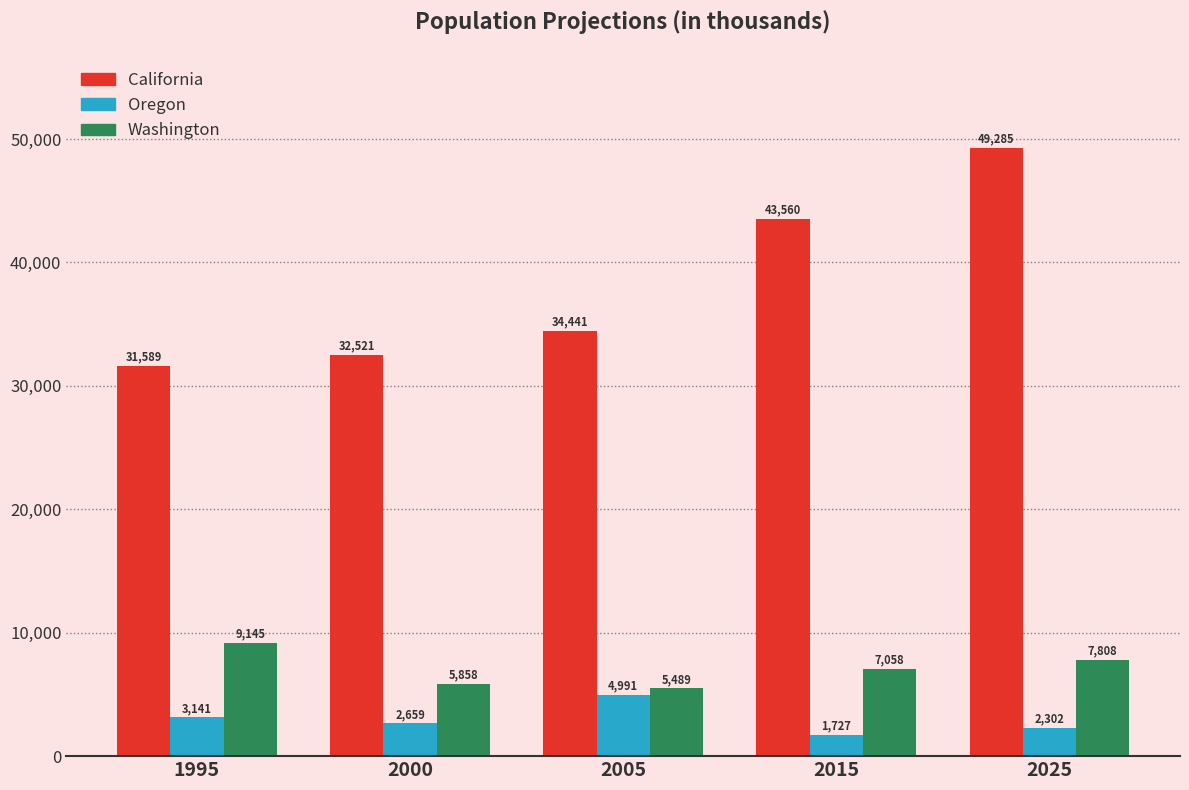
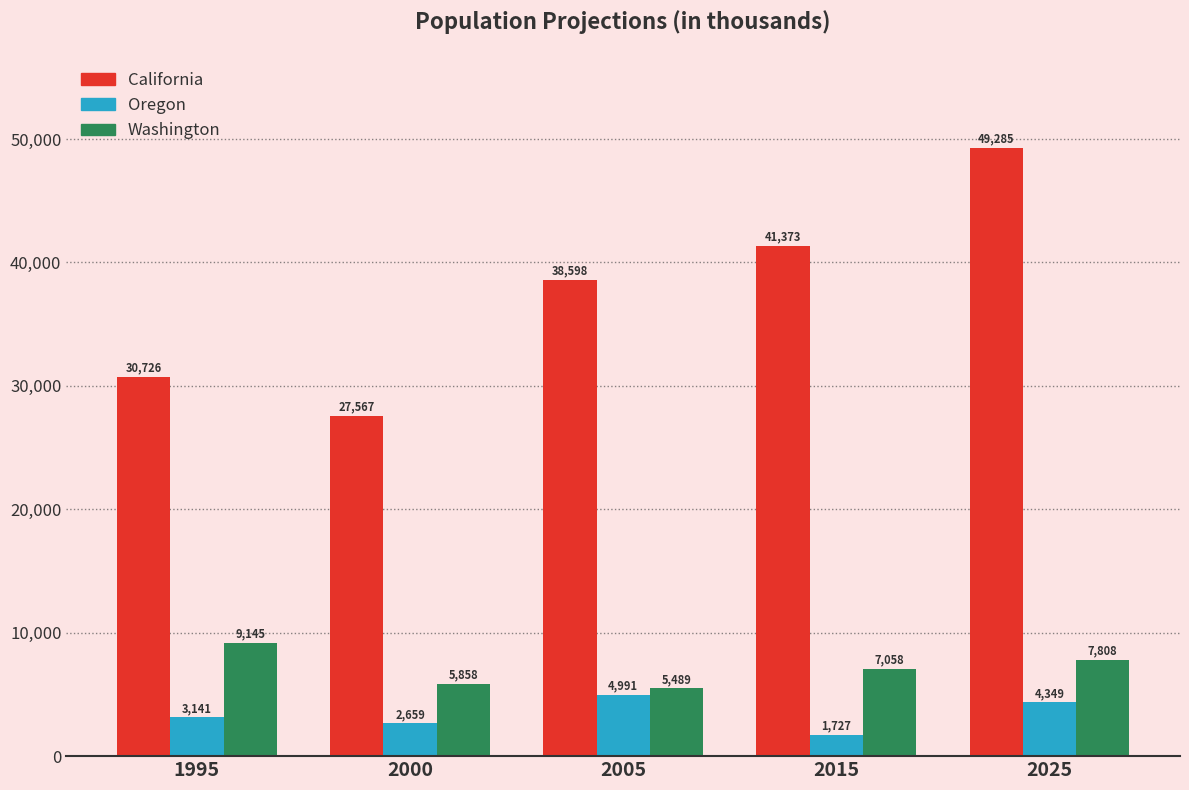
  {
    "California": {
-     "1995": "31,589",
-     "2000": "32,521",
-     "2005": "34,441",
-     "2015": "43,560",
+     "1995": "30,726",
+     "2000": "27,567",
+     "2005": "38,598",
+     "2015": "41,373",
      "2025": "49,285"
    },
    "Oregon": {
      "1995": "3,141",
      "2000": "2,659",
      "2005": "4,991",
      "2015": "1,727",
-     "2025": "2,302"
+     "2025": "4,349"
    },
    "Washington": {
      "1995": "9,145",
      "2000": "5,858",
      "2005": "5,489",
      "2015": "7,058",
      "2025": "7,808"
    }
  }
